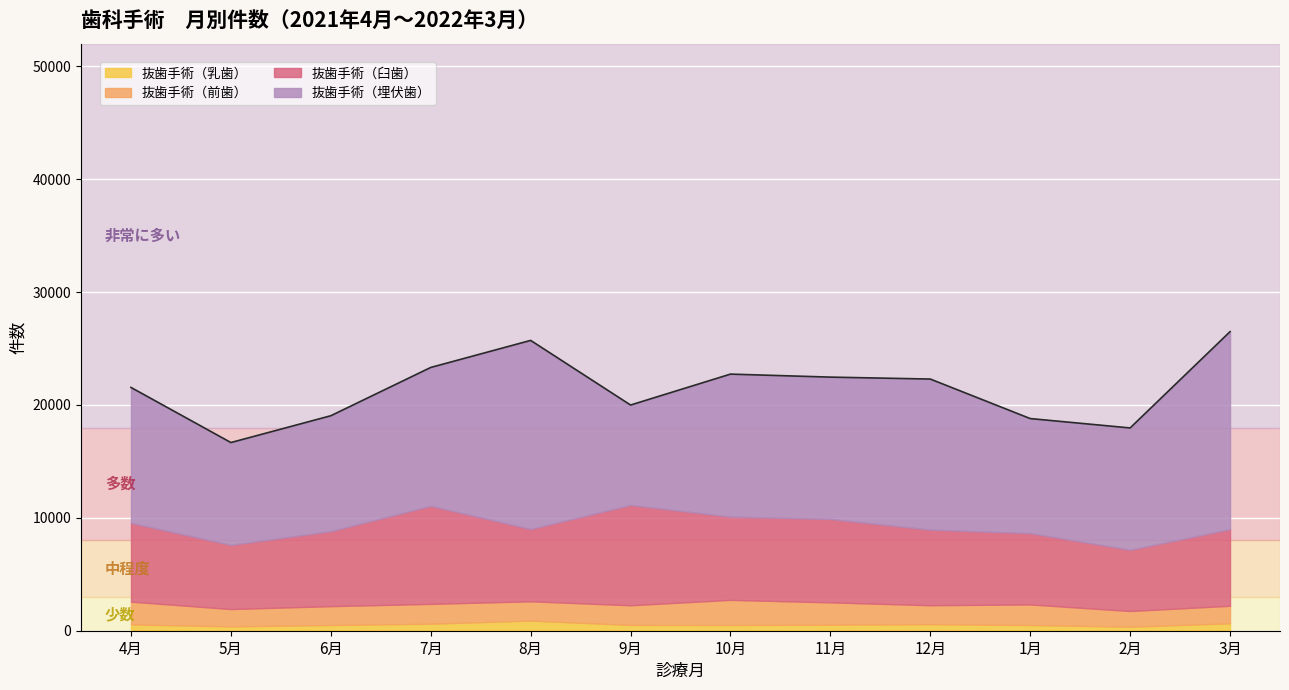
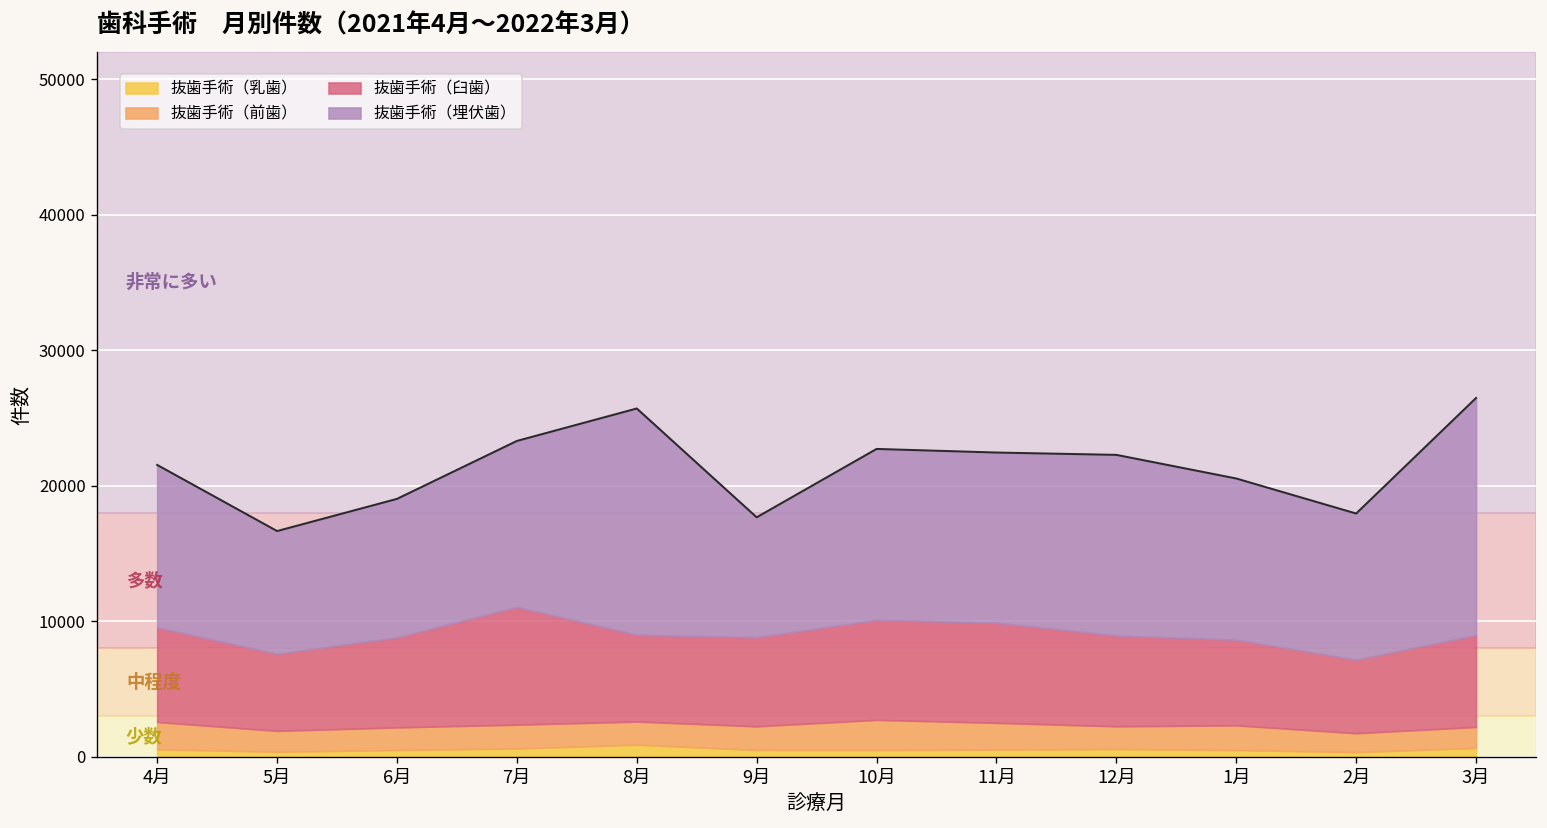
  {
    "抜歯手術（臼歯）": {
      "4月": 7000,
      "5月": 5700,
      "6月": 6600,
      "7月": 8700,
      "8月": 6400,
-     "9月": 8900,
+     "9月": 6600,
      "10月": 7400,
      "11月": 7400,
      "12月": 6700,
      "1月": 6300,
      "2月": 5400,
      "3月": 6800
    },
    "抜歯手術（埋伏歯）": {
      "4月": 12000,
      "5月": 9100,
      "6月": 10200,
      "7月": 12300,
      "8月": 16700,
      "9月": 8900,
      "10月": 12600,
      "11月": 12600,
      "12月": 13300,
-     "1月": 10100,
+     "1月": 11900,
      "2月": 10800,
      "3月": 17500
    }
  }
